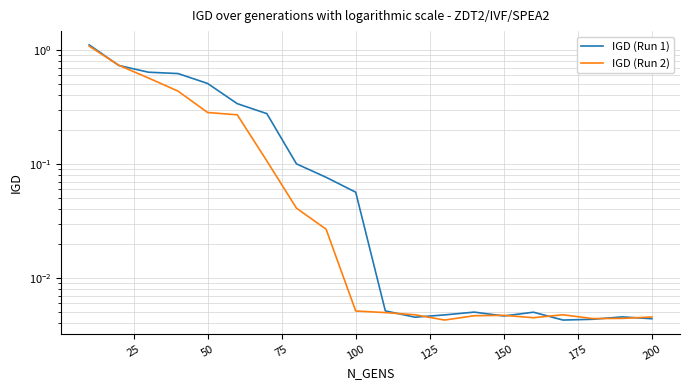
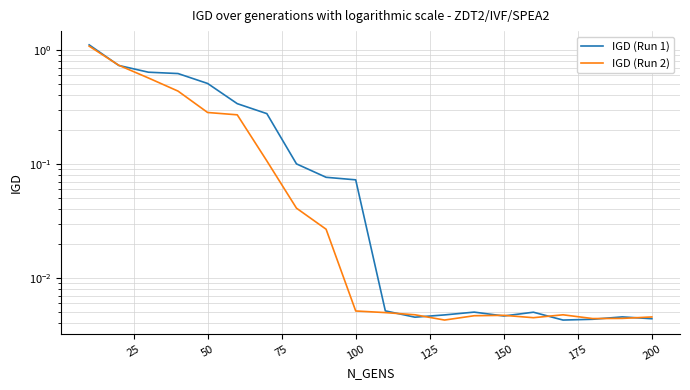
  {
    "IGD (Run 1)": {
      "50": 0.5,
-     "100": 0.06
+     "100": 0.07
    },
    "IGD (Run 2)": {
      "50": 0.28,
      "100": 0.005
    }
  }
